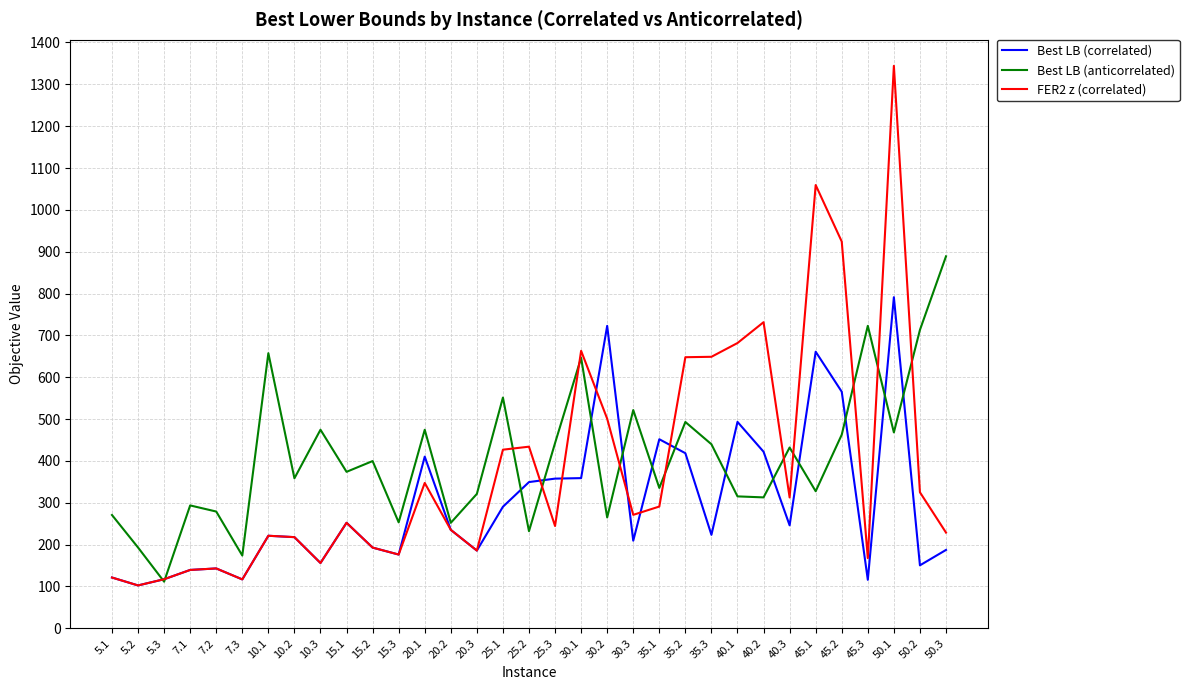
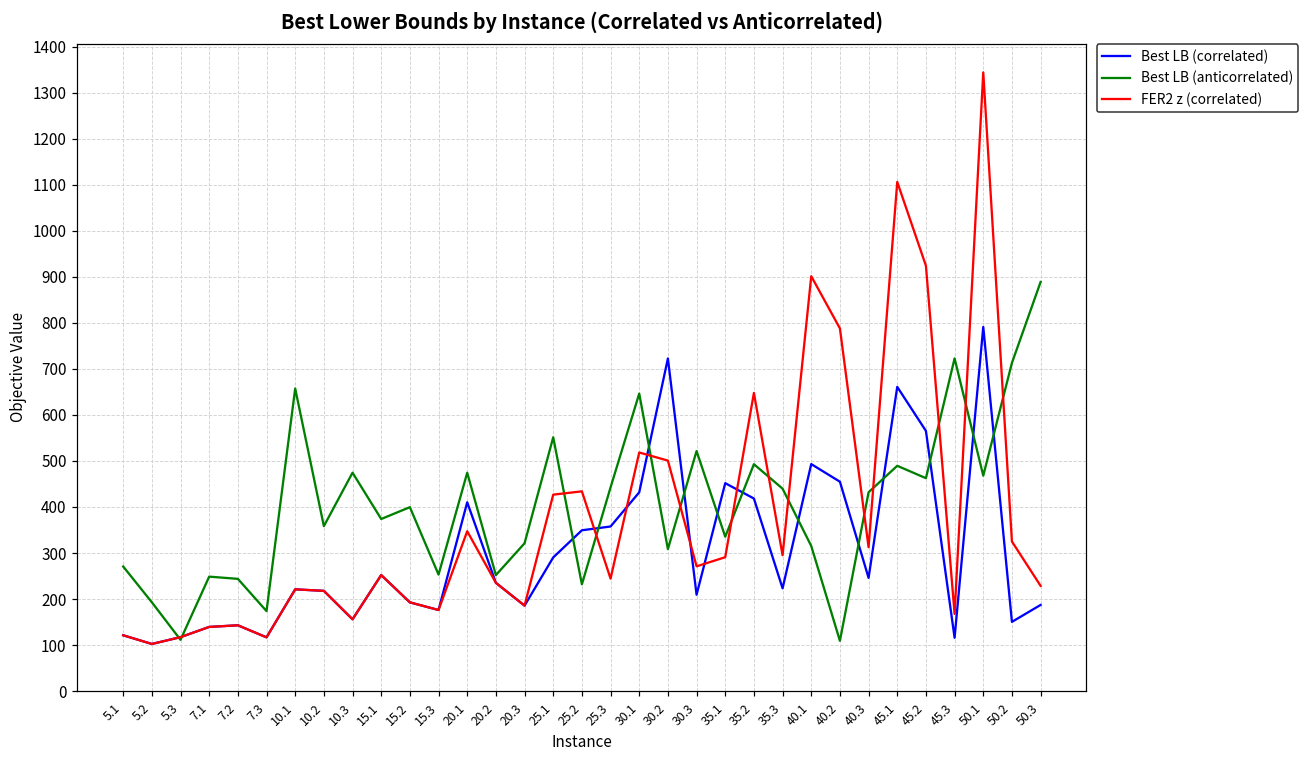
  {
    "Best LB (correlated)": {
      "20.1": 410,
      "25.1": 290,
      "25.2": 350,
      "25.3": 360,
-     "30.1": 360,
+     "30.1": 430,
      "30.2": 720,
      "30.3": 210,
      "35.1": 450,
      "35.2": 420,
      "35.3": 220,
      "40.1": 490,
-     "40.2": 420,
+     "40.2": 450,
      "40.3": 250,
      "45.1": 660,
      "45.2": 570,
      "45.3": 120,
      "50.1": 790,
      "50.2": 150,
      "50.3": 190
    },
    "Best LB (anticorrelated)": {
      "5.1": 270,
      "5.2": 190,
-     "7.1": 290,
-     "7.2": 280,
+     "7.1": 250,
+     "7.2": 240,
      "7.3": 170,
      "10.1": 660,
      "10.2": 360,
      "10.3": 470,
      "15.1": 370,
      "15.2": 400,
      "15.3": 250,
      "20.1": 470,
      "20.2": 250,
      "20.3": 320,
      "25.1": 550,
      "25.2": 230,
      "25.3": 440,
      "30.1": 650,
-     "30.2": 260,
+     "30.2": 310,
      "30.3": 520,
      "35.1": 340,
      "35.2": 490,
      "35.3": 440,
      "40.1": 320,
-     "40.2": 310,
+     "40.2": 110,
      "40.3": 430,
-     "45.1": 330,
+     "45.1": 490,
      "45.2": 460,
      "45.3": 720,
      "50.1": 470,
      "50.2": 710,
      "50.3": 890
    },
    "FER2 z (correlated)": {
      "20.1": 350,
      "25.1": 430,
      "25.2": 430,
      "25.3": 240,
-     "30.1": 660,
+     "30.1": 520,
      "30.2": 500,
      "30.3": 270,
      "35.1": 290,
      "35.2": 650,
-     "35.3": 650,
-     "40.1": 680,
-     "40.2": 730,
+     "35.3": 300,
+     "40.1": 900,
+     "40.2": 790,
      "40.3": 310,
-     "45.1": 1060,
+     "45.1": 1110,
      "45.2": 920,
      "45.3": 170,
      "50.1": 1340,
      "50.2": 330,
      "50.3": 230
    }
  }
